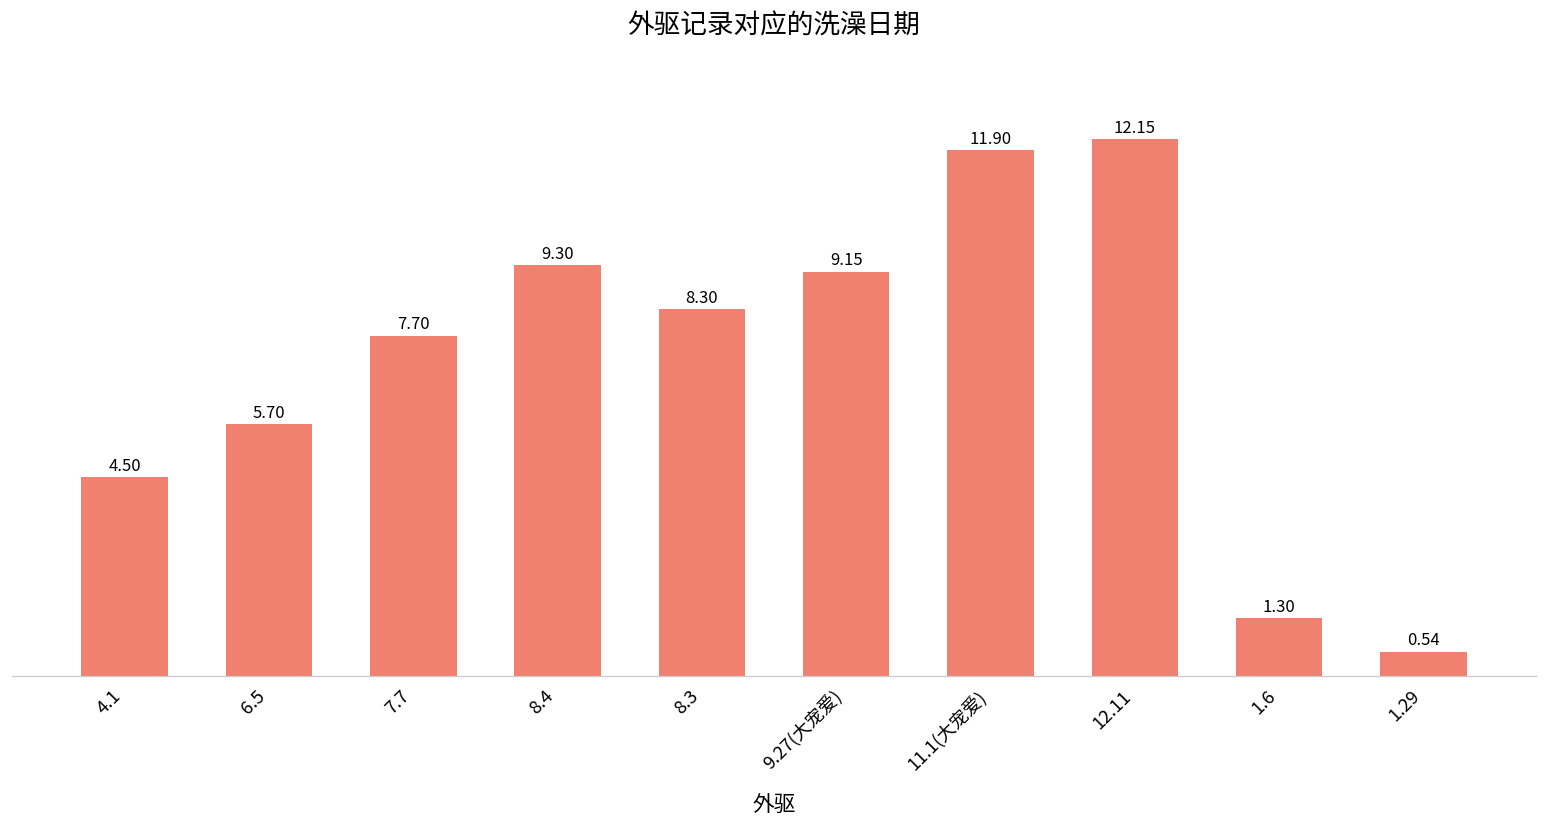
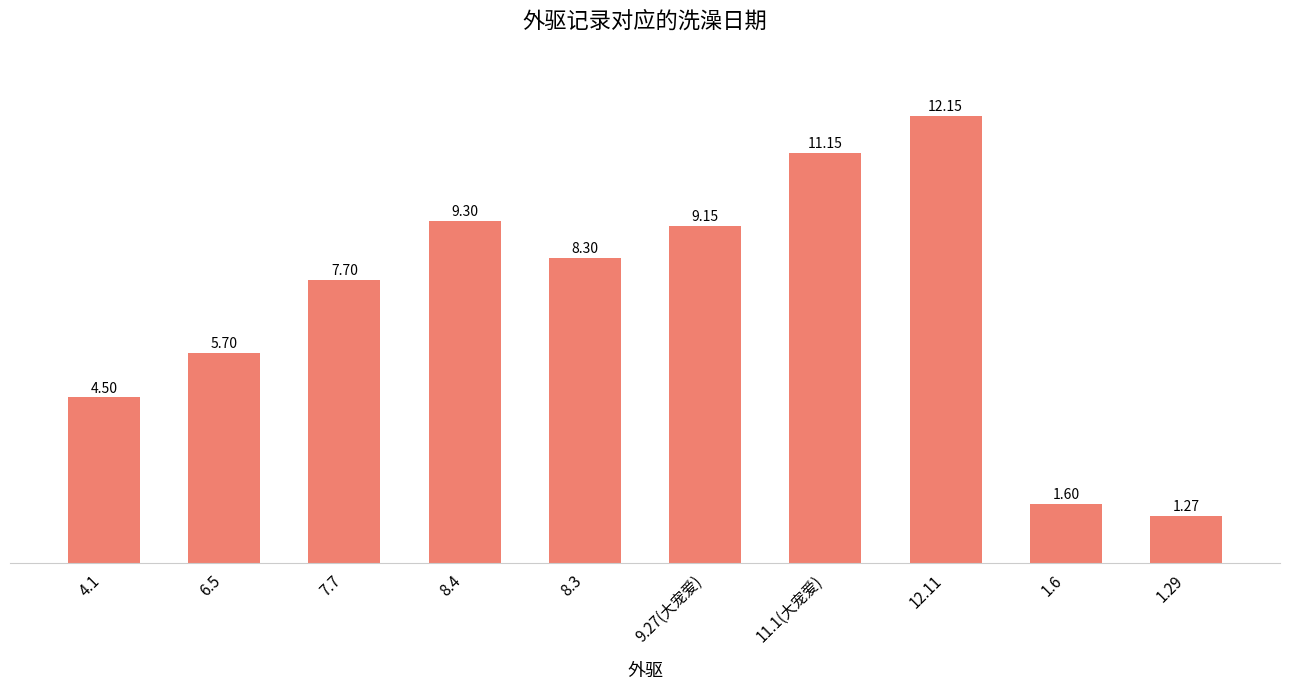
  {
    "4.1": 4.50,
    "6.5": 5.70,
    "7.7": 7.70,
    "8.4": 9.30,
    "8.3": 8.30,
    "9.27(大宠爱)": 9.15,
-   "11.1(大宠爱)": 11.90,
+   "11.1(大宠爱)": 11.15,
    "12.11": 12.15,
-   "1.6": 1.30,
-   "1.29": 0.54
+   "1.6": 1.60,
+   "1.29": 1.27
  }
